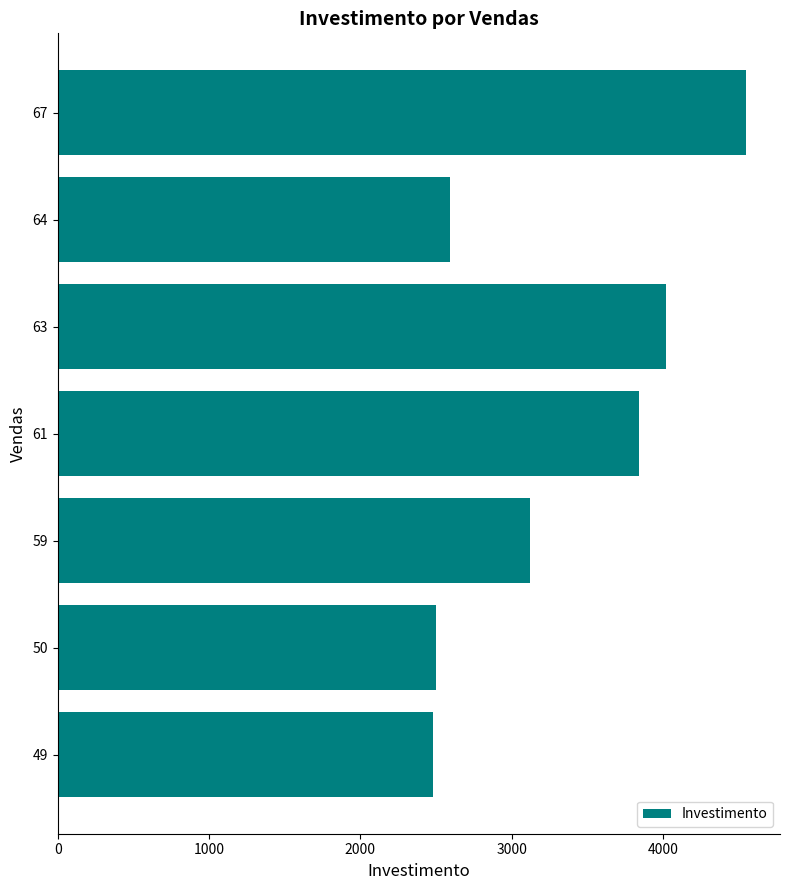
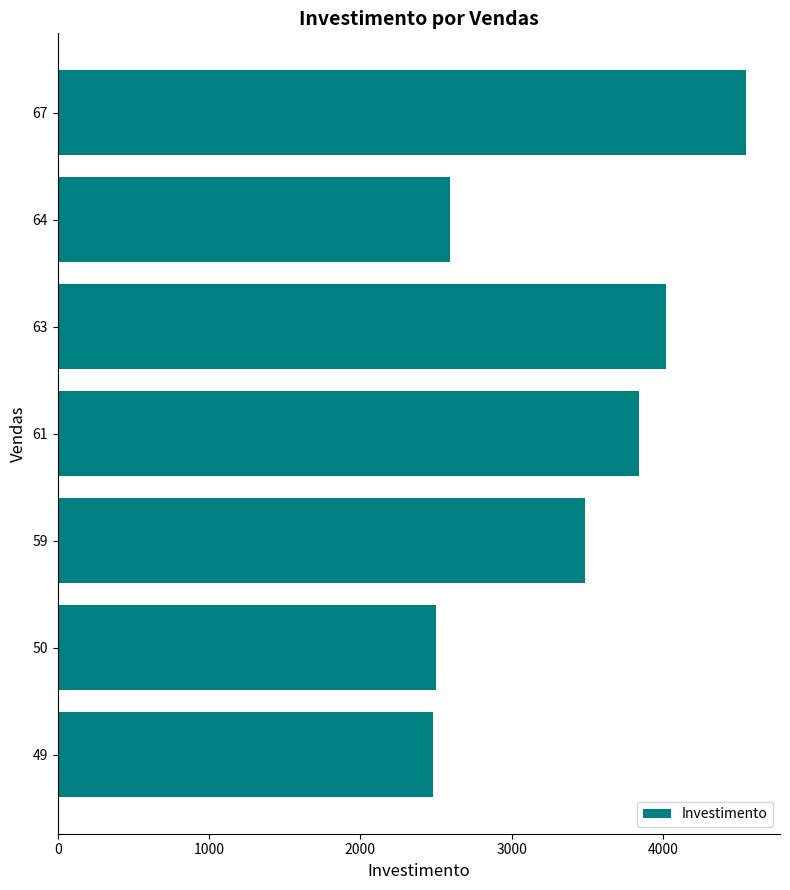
  {
    "67": 4550,
    "64": 2590,
-   "59": 3120,
+   "59": 3490,
    "50": 2500
  }
